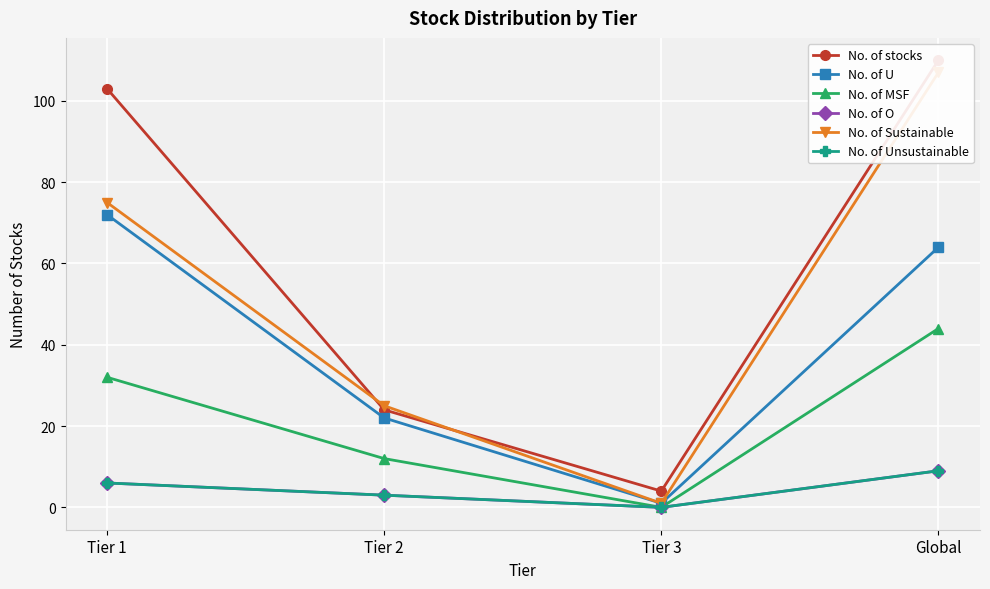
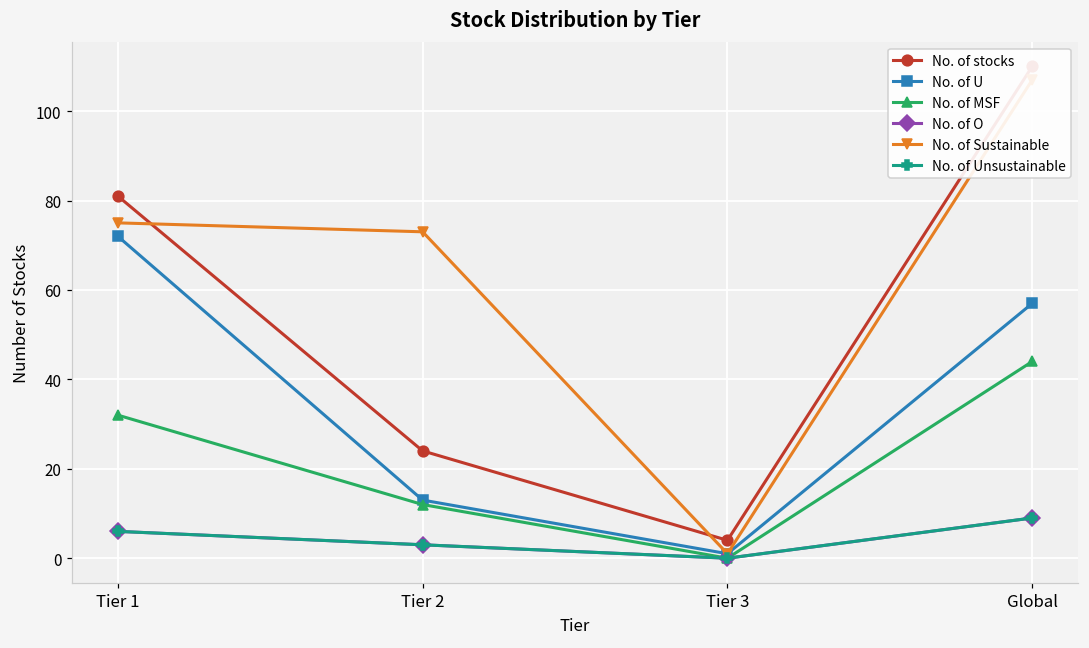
  {
    "No. of stocks": {
-     "Tier 1": 103,
+     "Tier 1": 81,
      "Tier 2": 24,
      "Tier 3": 4
    },
    "No. of U": {
      "Tier 1": 72,
-     "Tier 2": 22,
-     "Global": 64
+     "Tier 2": 13,
+     "Global": 57
    },
    "No. of Sustainable": {
      "Tier 1": 75,
-     "Tier 2": 25
+     "Tier 2": 73
    }
  }
